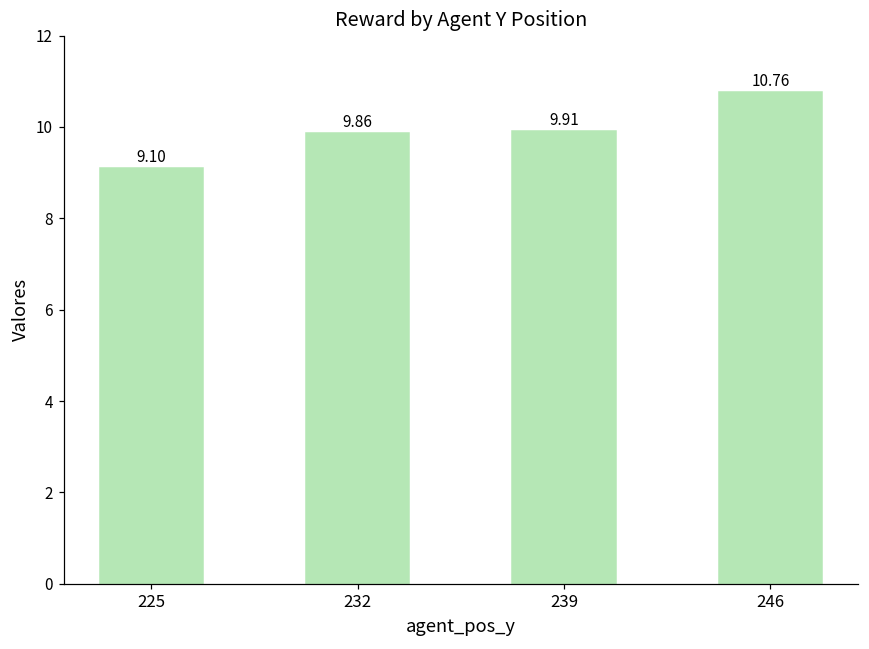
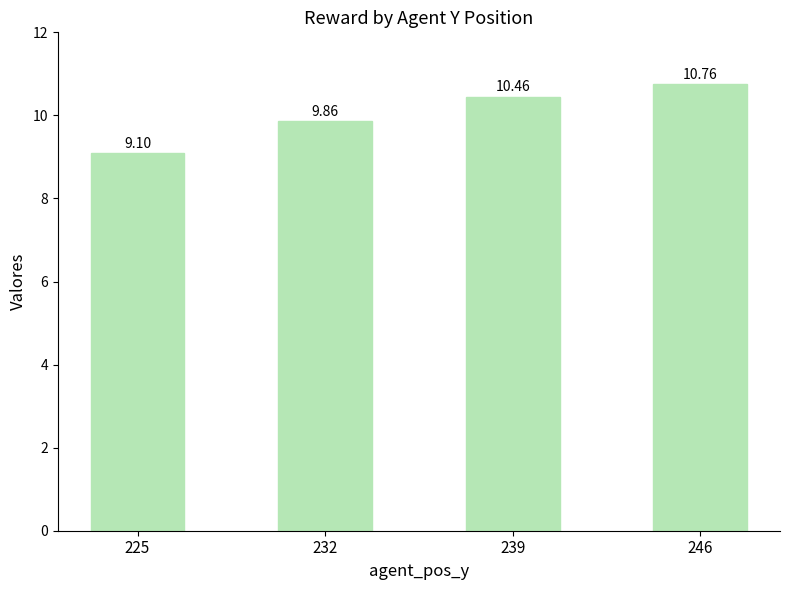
  {
    "225": 9.10,
    "232": 9.86,
-   "239": 9.91,
+   "239": 10.46,
    "246": 10.76
  }
